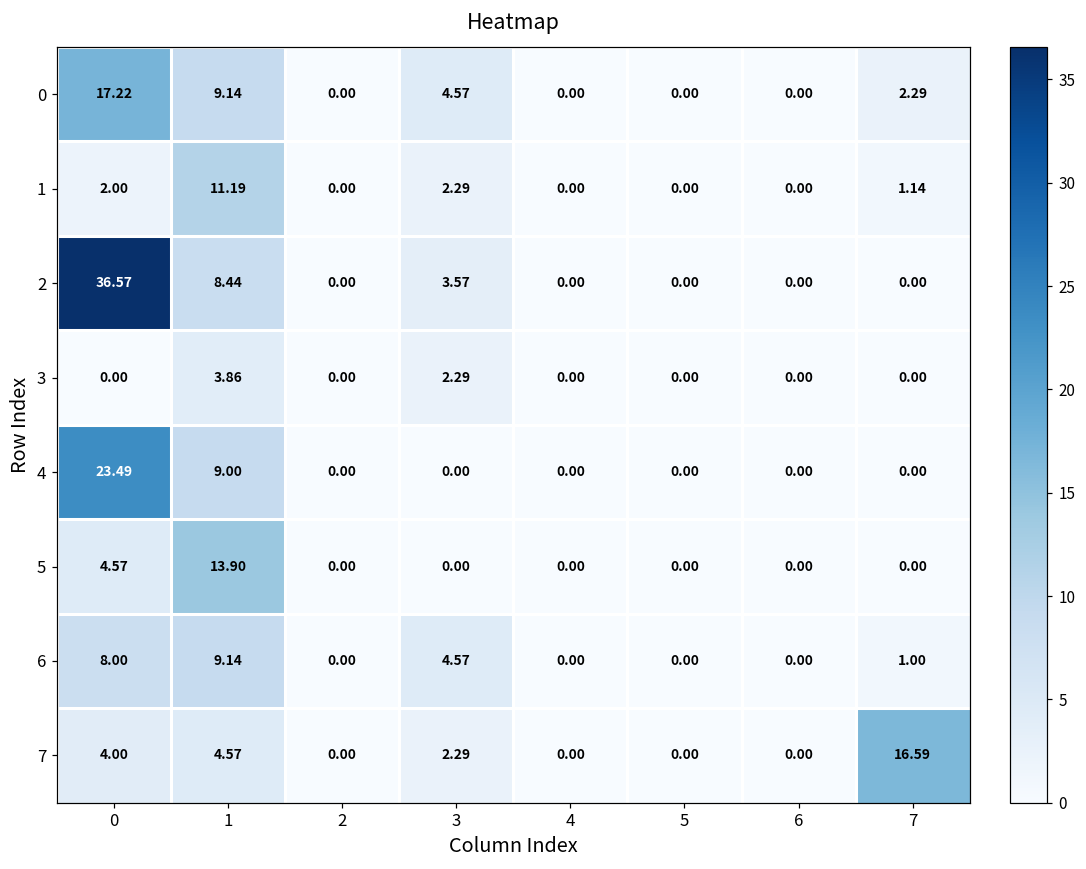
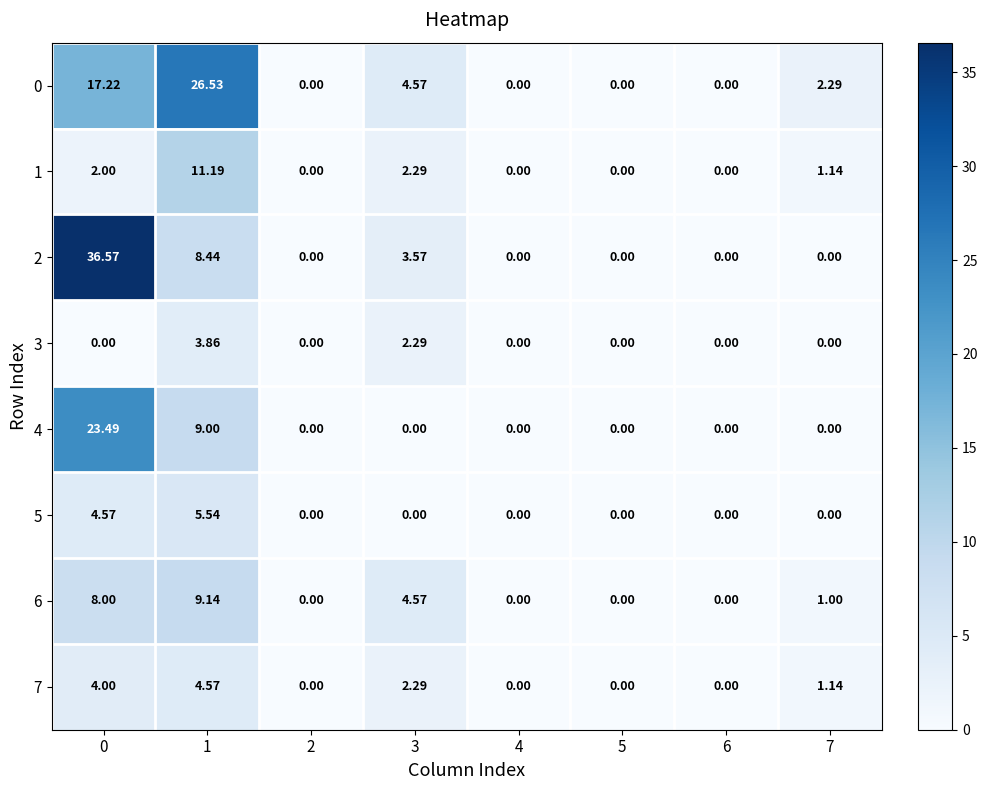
  {
    "0": {
      "0": 17.22,
-     "1": 9.14,
+     "1": 26.53,
      "2": 0.00,
      "3": 4.57,
      "4": 0.00,
      "5": 0.00,
      "6": 0.00,
      "7": 2.29
    },
    "1": {
      "0": 2.00,
      "1": 11.19,
      "2": 0.00,
      "3": 2.29,
      "4": 0.00,
      "5": 0.00,
      "6": 0.00,
      "7": 1.14
    },
    "2": {
      "0": 36.57,
      "1": 8.44,
      "2": 0.00,
      "3": 3.57,
      "4": 0.00,
      "5": 0.00,
      "6": 0.00,
      "7": 0.00
    },
    "3": {
      "0": 0.00,
      "1": 3.86,
      "2": 0.00,
      "3": 2.29,
      "4": 0.00,
      "5": 0.00,
      "6": 0.00,
      "7": 0.00
    },
    "4": {
      "0": 23.49,
      "1": 9.00,
      "2": 0.00,
      "3": 0.00,
      "4": 0.00,
      "5": 0.00,
      "6": 0.00,
      "7": 0.00
    },
    "5": {
      "0": 4.57,
-     "1": 13.90,
+     "1": 5.54,
      "2": 0.00,
      "3": 0.00,
      "4": 0.00,
      "5": 0.00,
      "6": 0.00,
      "7": 0.00
    },
    "6": {
      "0": 8.00,
      "1": 9.14,
      "2": 0.00,
      "3": 4.57,
      "4": 0.00,
      "5": 0.00,
      "6": 0.00,
      "7": 1.00
    },
    "7": {
      "0": 4.00,
      "1": 4.57,
      "2": 0.00,
      "3": 2.29,
      "4": 0.00,
      "5": 0.00,
      "6": 0.00,
-     "7": 16.59
+     "7": 1.14
    }
  }
